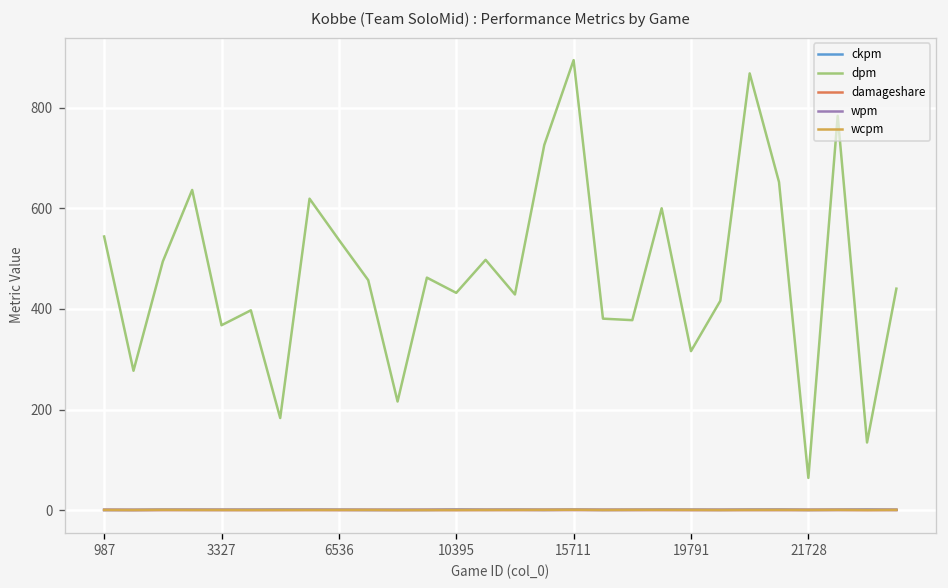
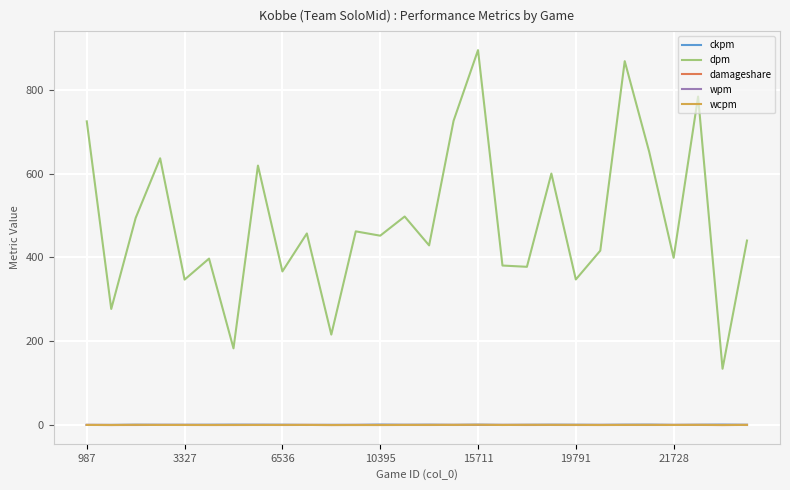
  {
    "wcpm": {
      "987": 0,
      "3327": 0,
      "6536": 0,
      "10395": 0,
      "15711": 0,
      "19791": 0,
      "21728": 0
    },
    "dpm": {
-     "987": 540,
-     "3327": 370,
-     "6536": 540,
-     "10395": 430,
+     "987": 720,
+     "3327": 350,
+     "6536": 370,
+     "10395": 450,
      "15711": 890,
-     "19791": 320,
-     "21728": 60
+     "19791": 350,
+     "21728": 400
    }
  }
